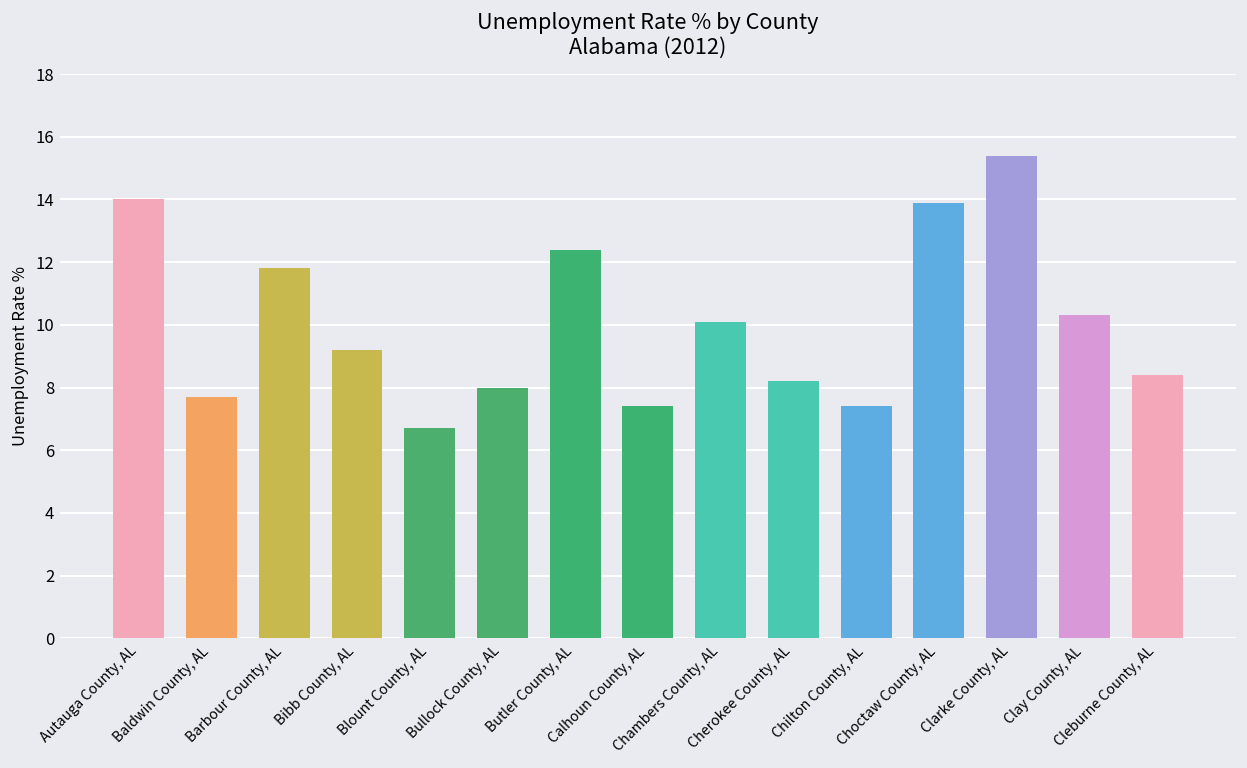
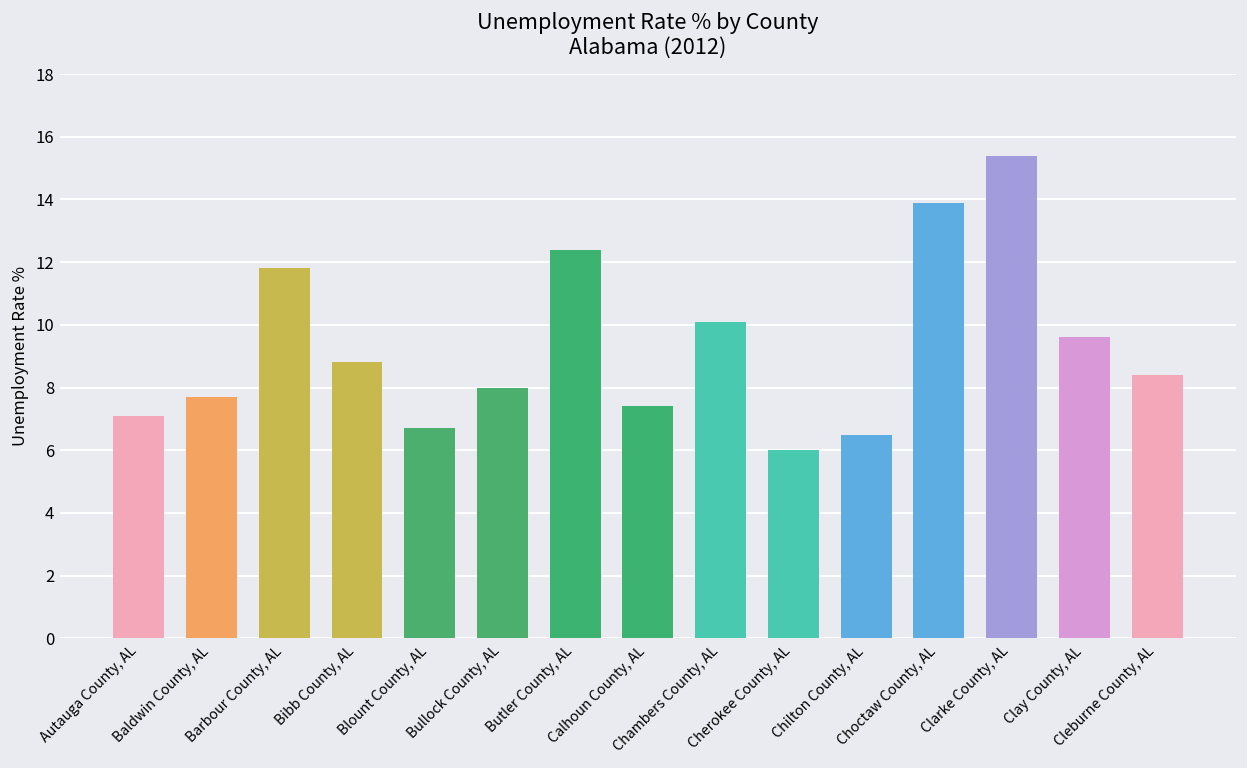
  {
-   "Autauga County, AL": 14.0,
+   "Autauga County, AL": 7.1,
    "Baldwin County, AL": 7.7,
    "Barbour County, AL": 11.8,
-   "Bibb County, AL": 9.2,
+   "Bibb County, AL": 8.8,
    "Blount County, AL": 6.7,
    "Bullock County, AL": 8.0,
    "Butler County, AL": 12.4,
    "Calhoun County, AL": 7.4,
    "Chambers County, AL": 10.1,
-   "Cherokee County, AL": 8.2,
-   "Chilton County, AL": 7.4,
+   "Cherokee County, AL": 6.0,
+   "Chilton County, AL": 6.5,
    "Choctaw County, AL": 13.9,
    "Clarke County, AL": 15.4,
-   "Clay County, AL": 10.3,
+   "Clay County, AL": 9.6,
    "Cleburne County, AL": 8.4
  }
